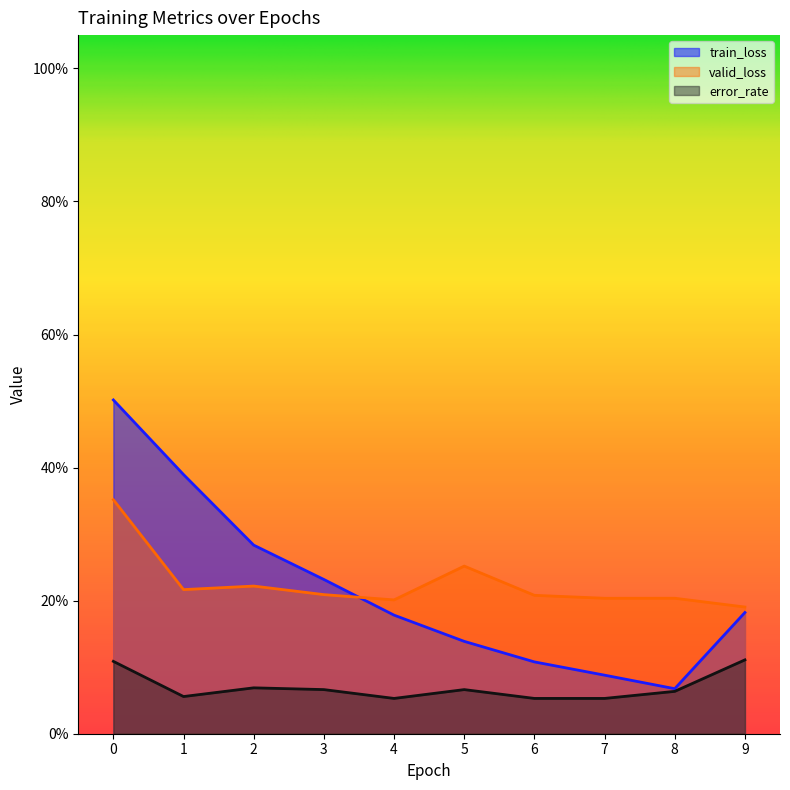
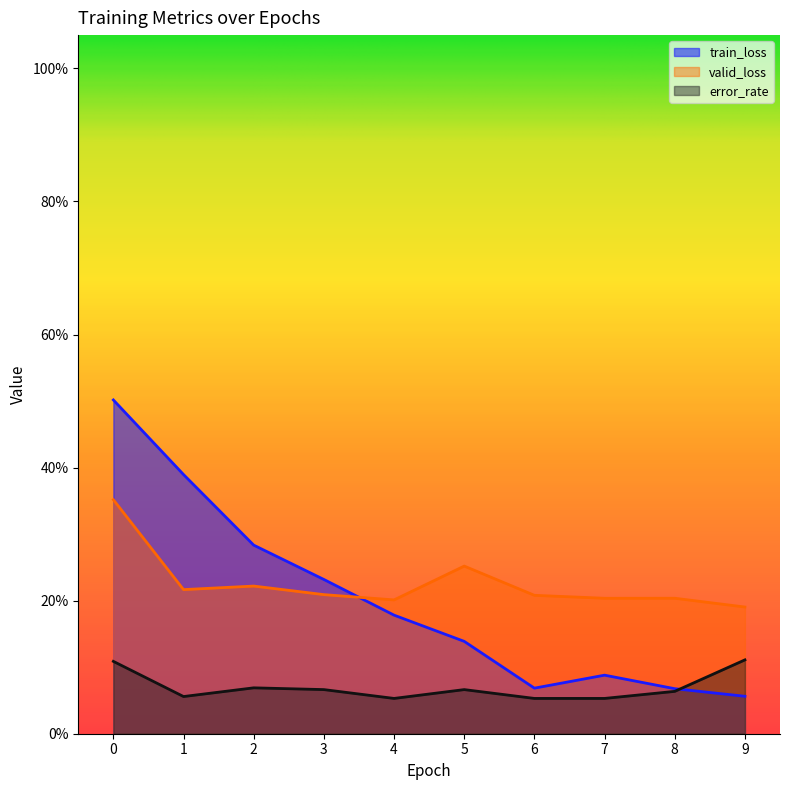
  {
    "train_loss": {
      "0": "50%",
      "1": "39%",
      "2": "28%",
      "3": "23%",
      "4": "18%",
      "5": "14%",
-     "6": "11%",
+     "6": "7%",
      "7": "9%",
      "8": "7%",
-     "9": "18%"
+     "9": "6%"
    },
    "valid_loss": {
      "0": "35%",
      "1": "22%",
      "2": "22%",
      "3": "21%",
      "4": "20%",
      "5": "25%",
      "6": "21%",
      "7": "20%",
      "8": "20%",
      "9": "19%"
    },
    "error_rate": {
      "0": "11%",
      "1": "6%",
      "2": "7%",
      "3": "7%",
      "4": "5%",
      "5": "7%",
      "6": "5%",
      "7": "5%",
      "8": "6%",
      "9": "11%"
    }
  }
